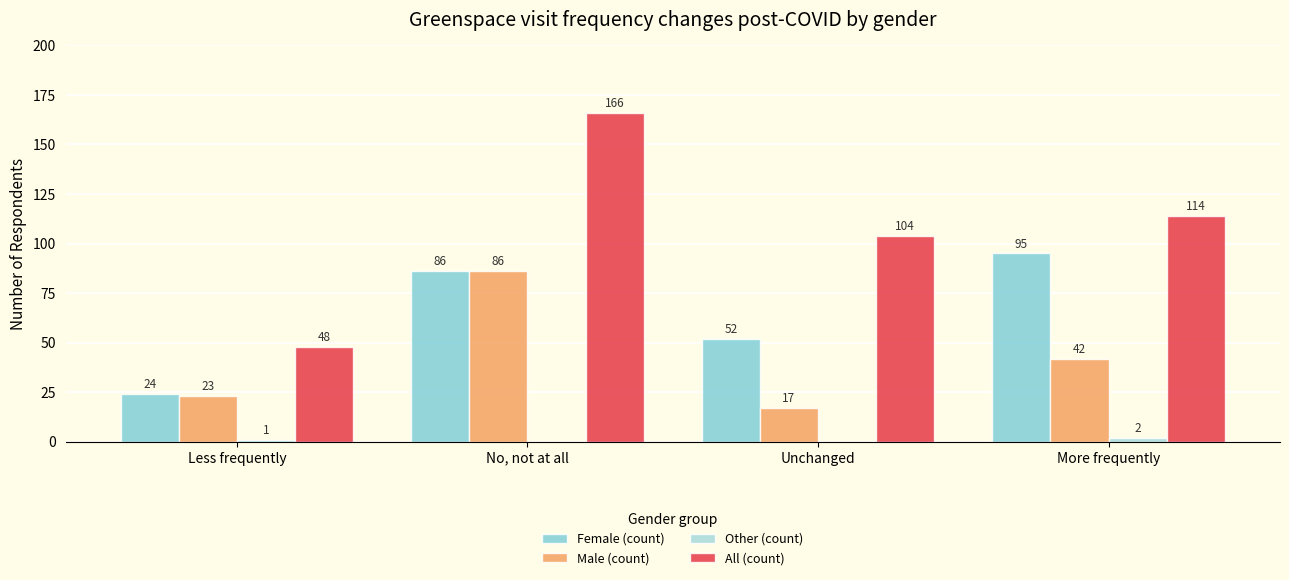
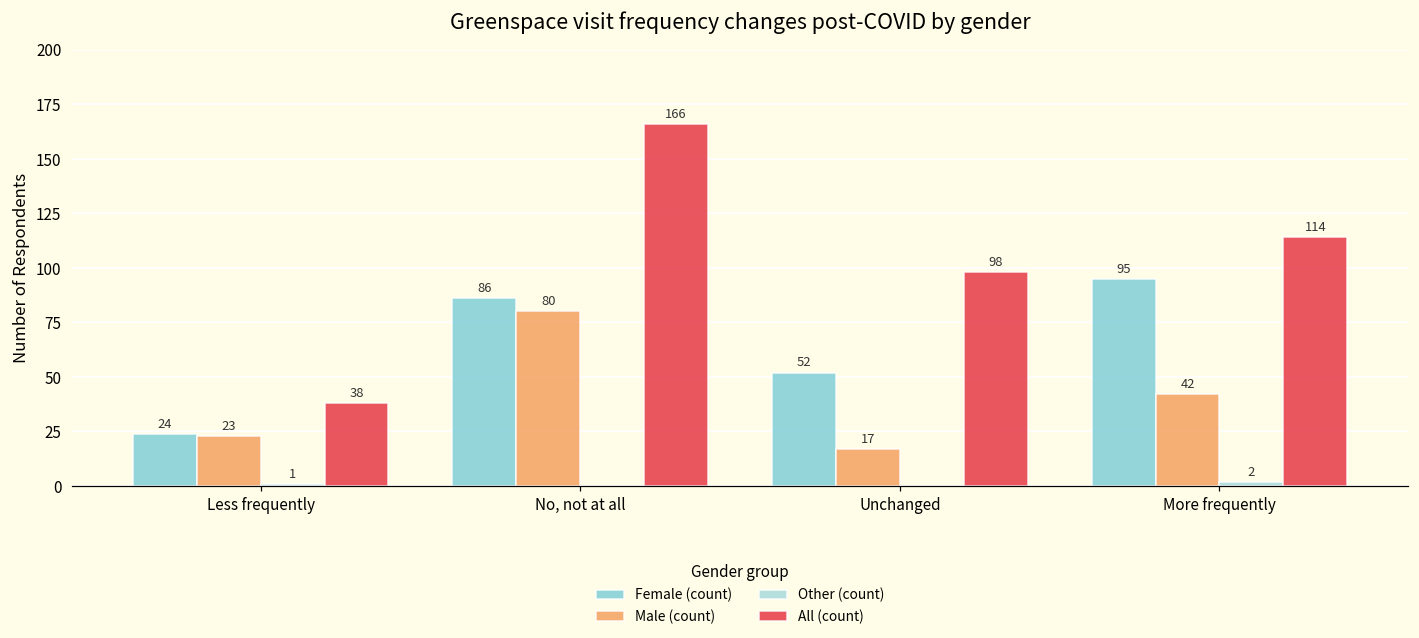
  {
    "Male (count)": {
      "Less frequently": 23,
-     "No, not at all": 86,
+     "No, not at all": 80,
      "Unchanged": 17,
      "More frequently": 42
    },
    "All (count)": {
-     "Less frequently": 48,
+     "Less frequently": 38,
      "No, not at all": 166,
-     "Unchanged": 104,
+     "Unchanged": 98,
      "More frequently": 114
    }
  }
